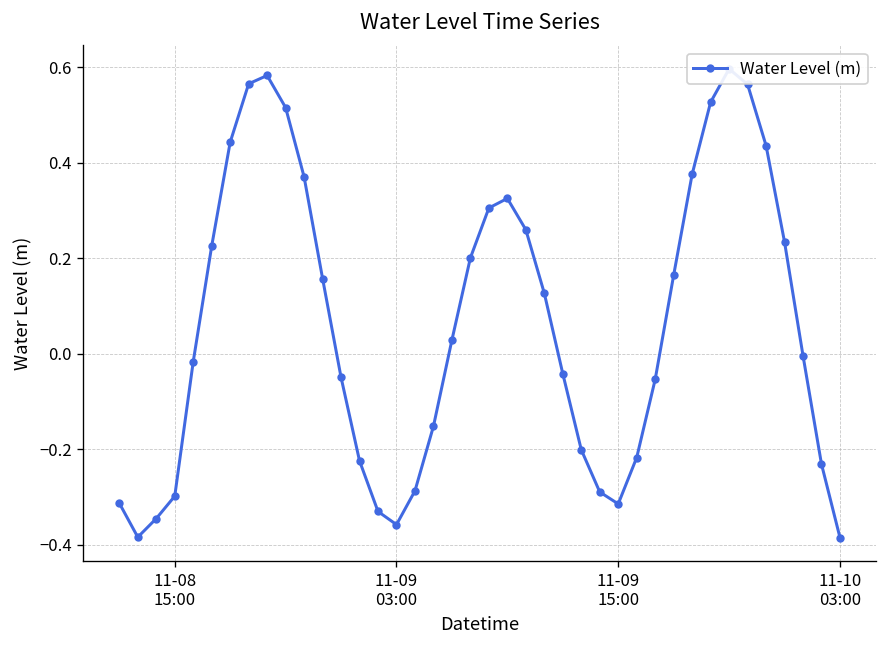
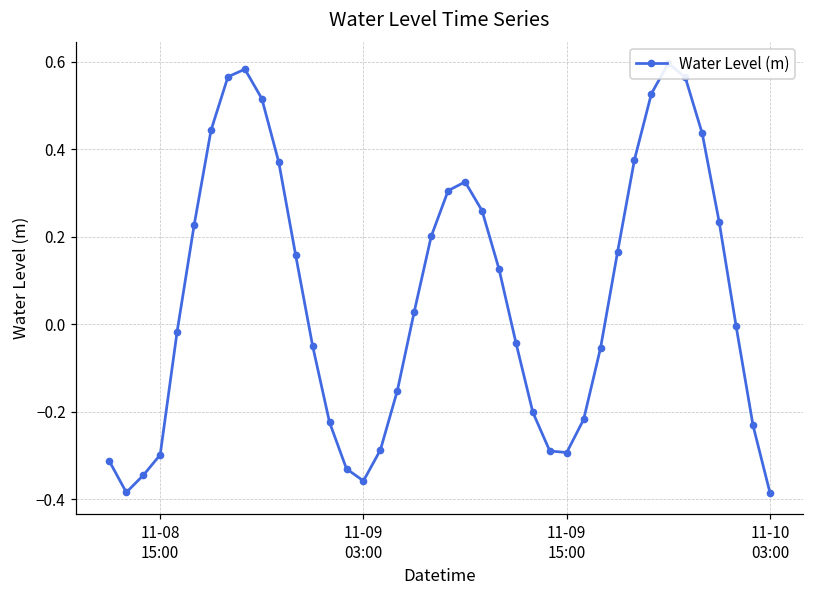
  {
    "11-08 15:00": -0.30,
    "11-09 03:00": -0.36,
-   "11-09 15:00": -0.31,
+   "11-09 15:00": -0.29,
    "11-10 03:00": -0.38
  }
